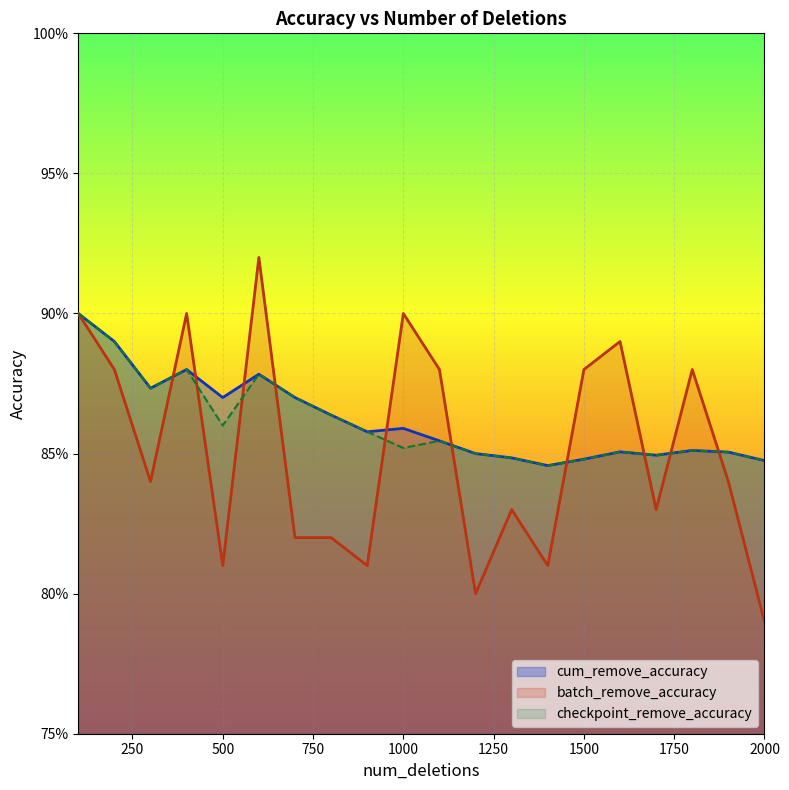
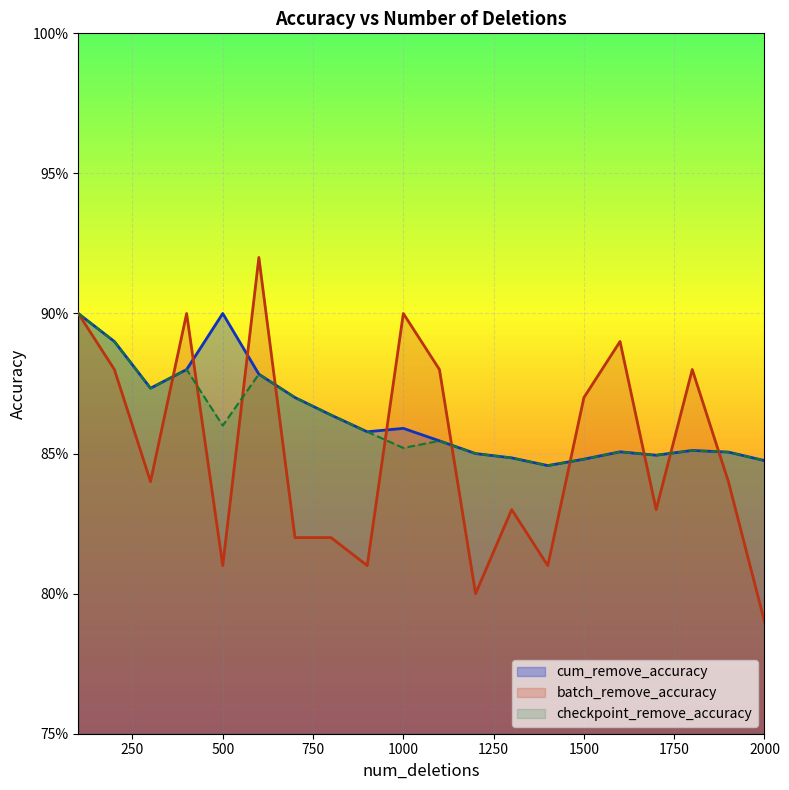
  {
    "cum_remove_accuracy": {
-     "500": "87.0%",
+     "500": "90.0%",
      "1000": "85.9%"
    },
    "batch_remove_accuracy": {
      "500": "81.0%",
      "1000": "90.0%",
-     "1500": "88.0%",
+     "1500": "87.0%",
      "2000": "79.0%"
    },
    "checkpoint_remove_accuracy": {
      "500": "86.0%",
      "1000": "85.2%"
    }
  }
